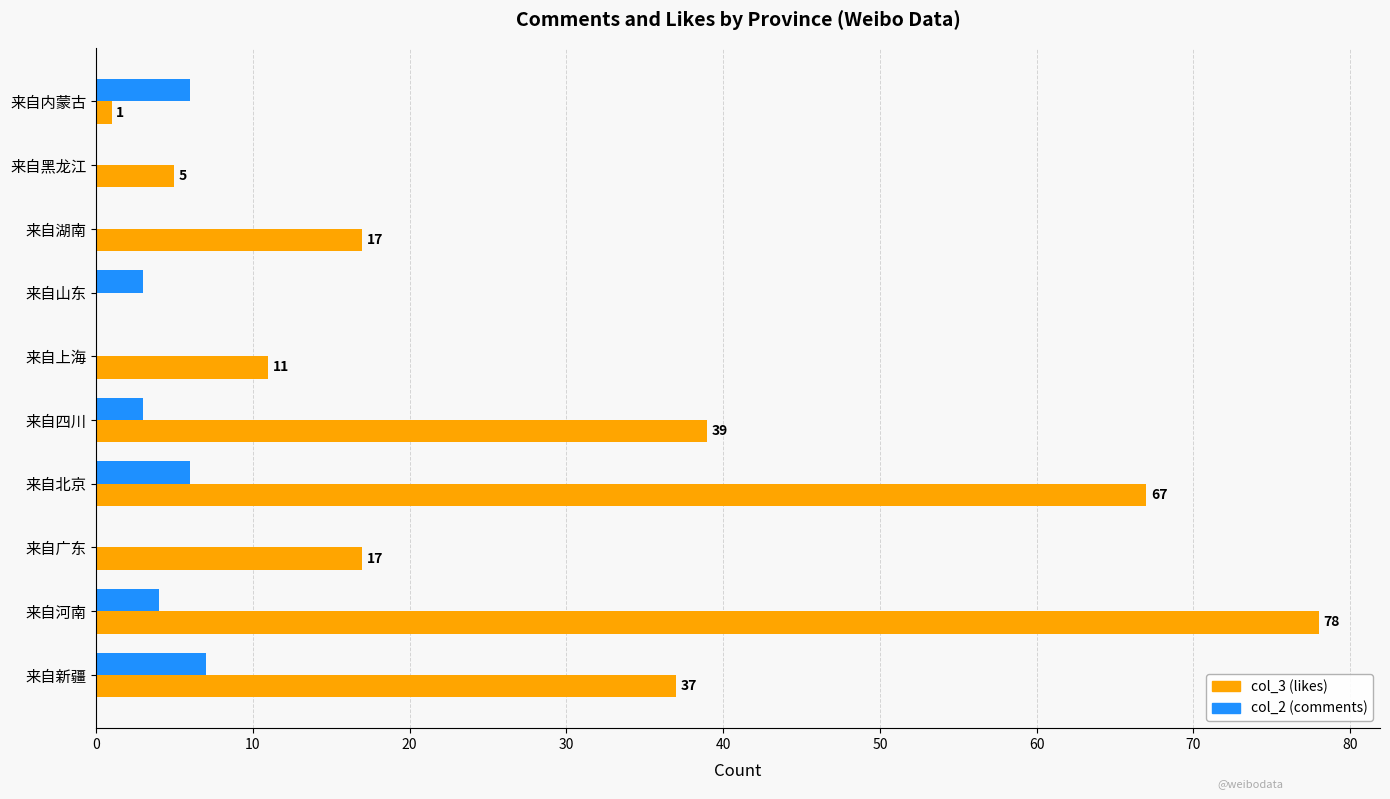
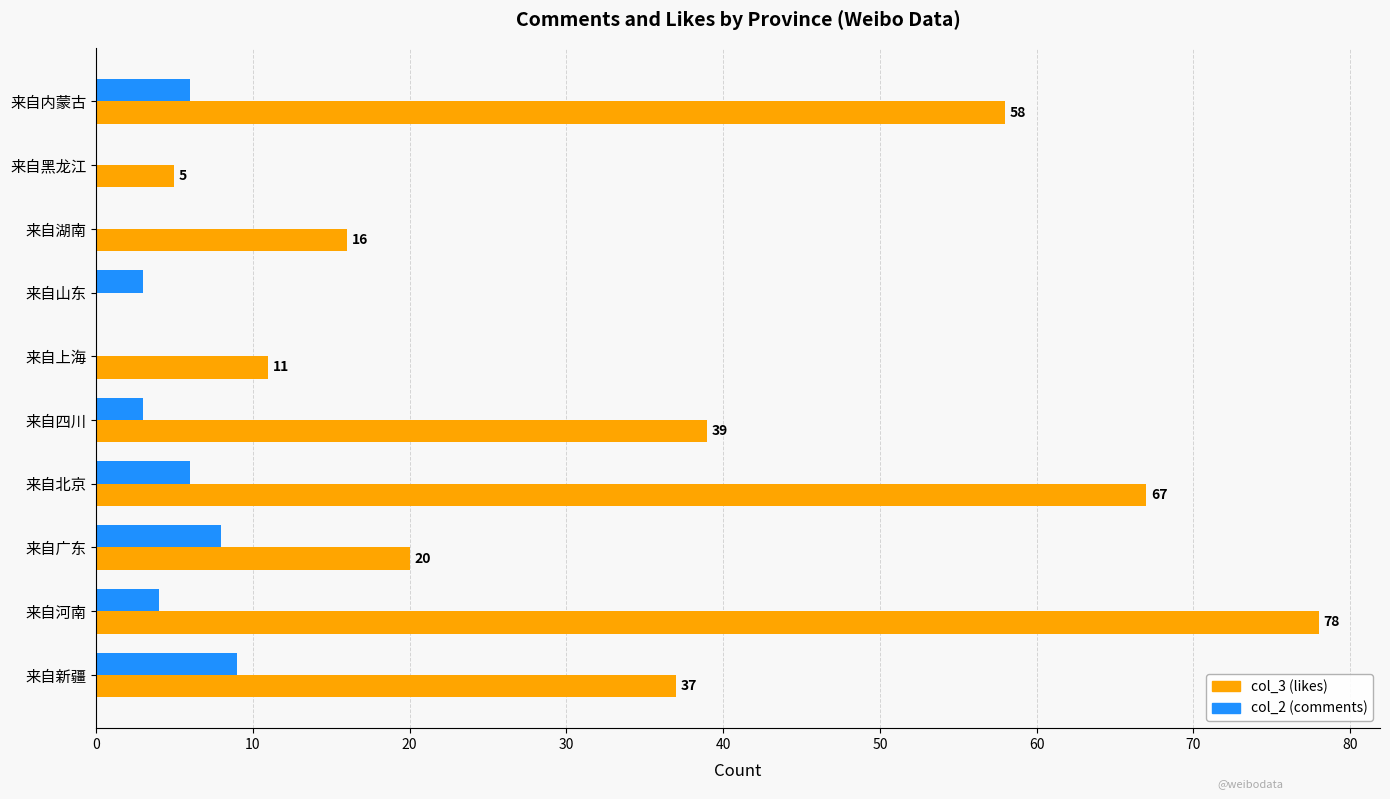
  {
    "col_3 (likes)": {
-     "来自内蒙古": 1,
+     "来自内蒙古": 58,
      "来自黑龙江": 5,
-     "来自湖南": 17,
+     "来自湖南": 16,
      "来自上海": 11,
      "来自四川": 39,
      "来自北京": 67,
-     "来自广东": 17,
+     "来自广东": 20,
      "来自河南": 78,
      "来自新疆": 37
    },
    "col_2 (comments)": {
      "来自内蒙古": 6,
      "来自黑龙江": 0,
      "来自湖南": 0,
      "来自山东": 3,
      "来自上海": 0,
      "来自四川": 3,
      "来自北京": 6,
-     "来自广东": 0,
+     "来自广东": 8,
      "来自河南": 4,
-     "来自新疆": 7
+     "来自新疆": 9
    }
  }
